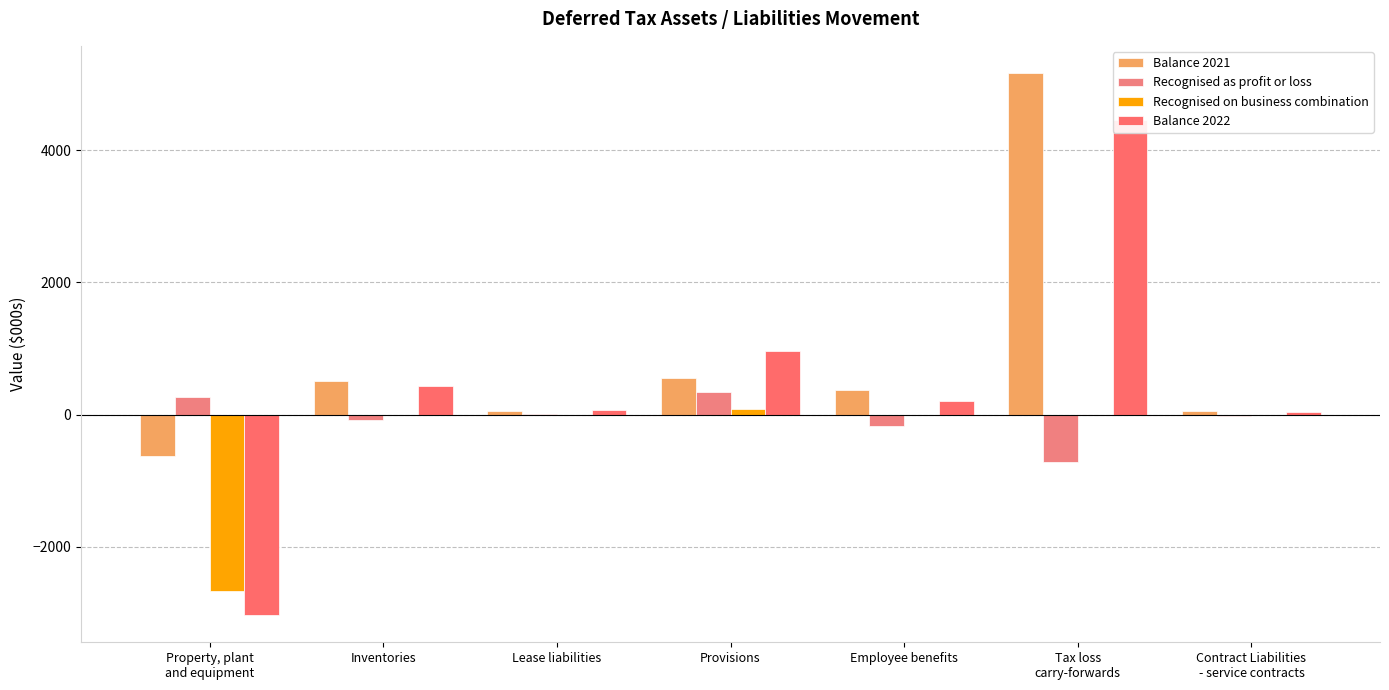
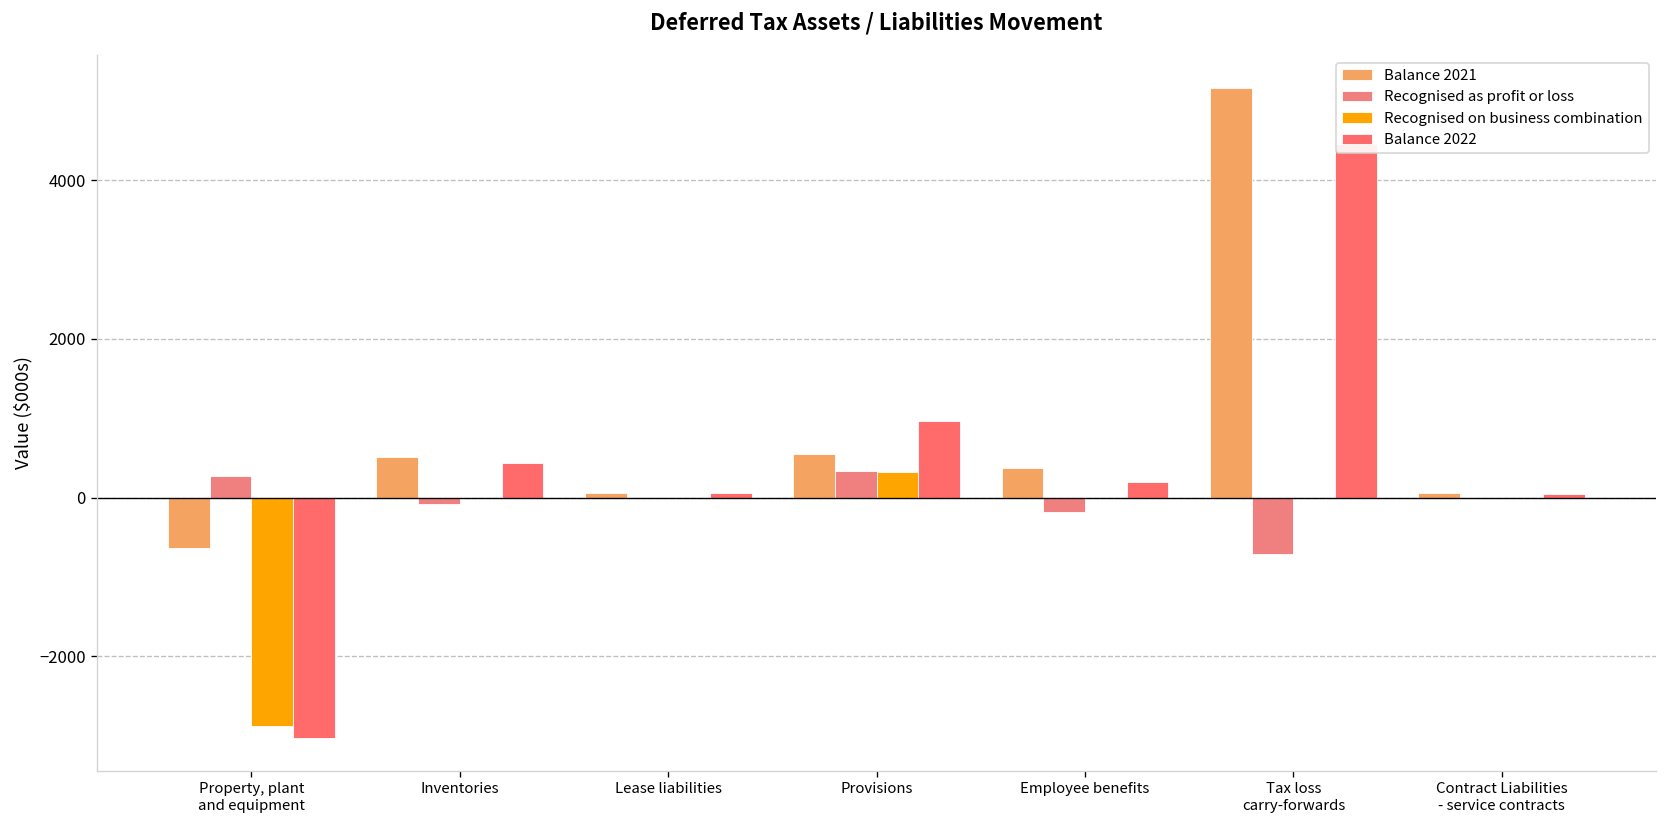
  {
    "Recognised on business combination": {
-     "Property, plant and equipment": -2700,
+     "Property, plant and equipment": -2900,
      "Inventories": 0,
      "Lease liabilities": 0,
-     "Provisions": 100,
+     "Provisions": 300,
      "Employee benefits": 0,
      "Tax loss carry-forwards": 0,
      "Contract Liabilities - service contracts": 0
    }
  }
